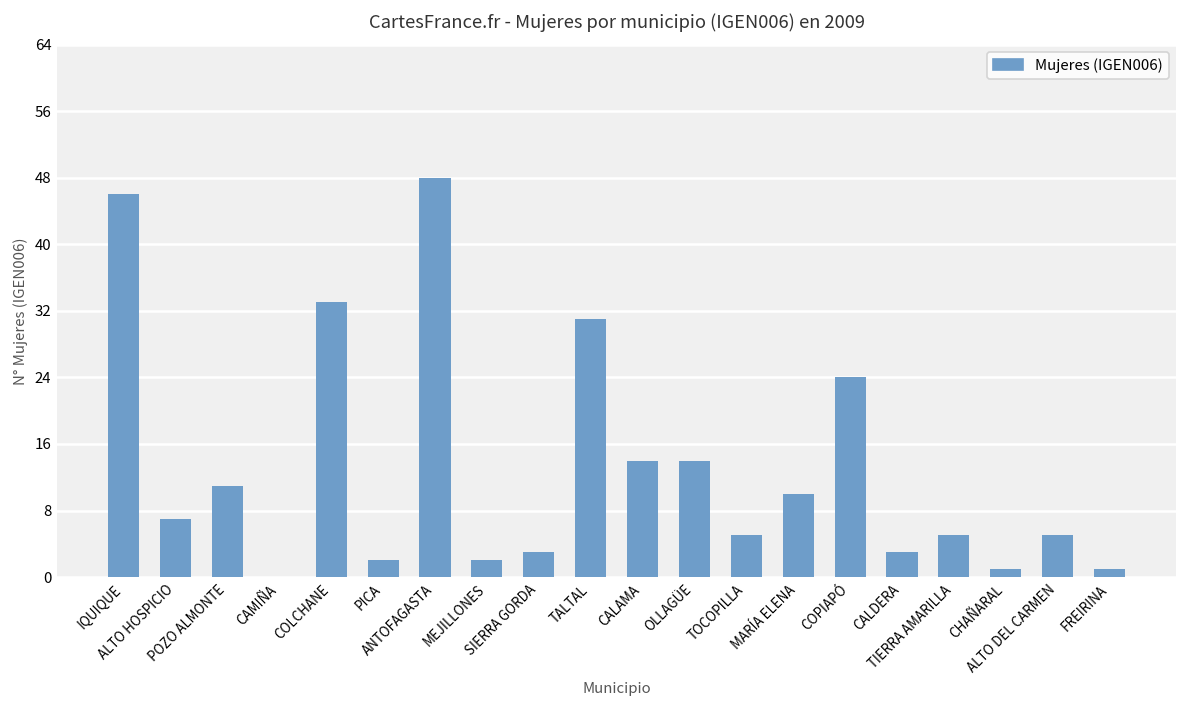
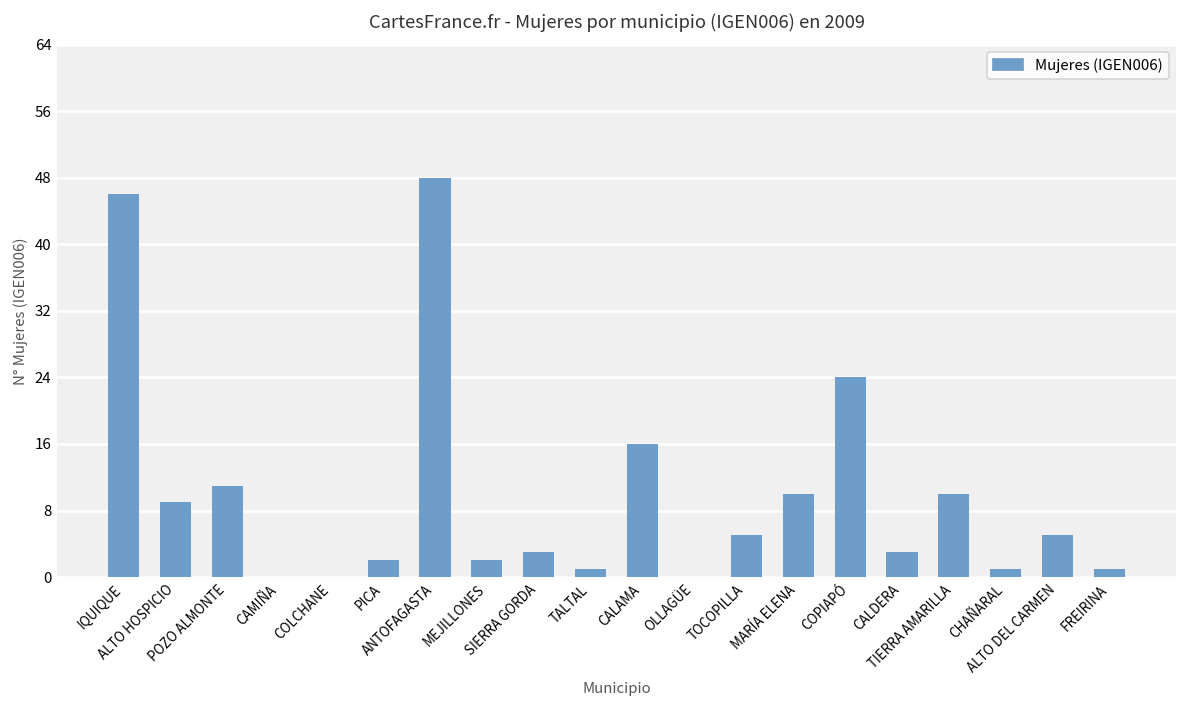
  {
    "IQUIQUE": 46,
-   "ALTO HOSPICIO": 7,
+   "ALTO HOSPICIO": 9,
    "POZO ALMONTE": 11,
    "CAMIÑA": 0,
-   "COLCHANE": 33,
+   "COLCHANE": 0,
    "PICA": 2,
    "ANTOFAGASTA": 48,
    "MEJILLONES": 2,
    "SIERRA GORDA": 3,
-   "TALTAL": 31,
-   "CALAMA": 14,
-   "OLLAGÜE": 14,
+   "TALTAL": 1,
+   "CALAMA": 16,
+   "OLLAGÜE": 0,
    "TOCOPILLA": 5,
    "MARÍA ELENA": 10,
    "COPIAPÓ": 24,
    "CALDERA": 3,
-   "TIERRA AMARILLA": 5,
+   "TIERRA AMARILLA": 10,
    "CHAÑARAL": 1,
    "ALTO DEL CARMEN": 5,
    "FREIRINA": 1
  }
